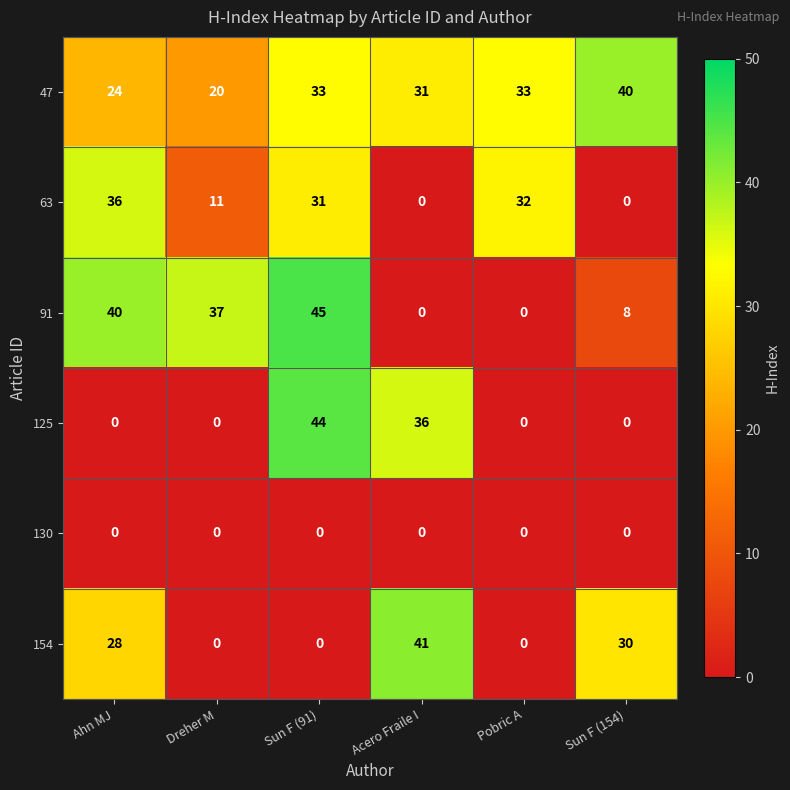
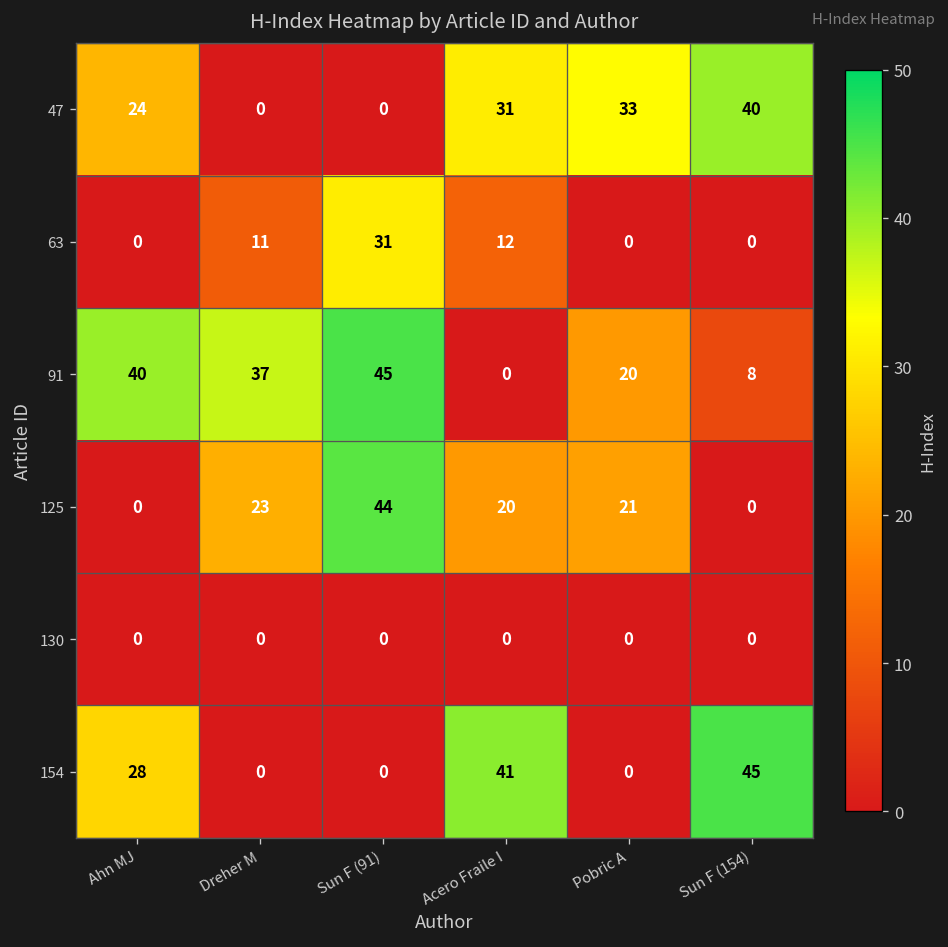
  {
    "47": {
      "Ahn MJ": 24,
-     "Dreher M": 20,
-     "Sun F (91)": 33,
+     "Dreher M": 0,
+     "Sun F (91)": 0,
      "Acero Fraile I": 31,
      "Pobric A": 33,
      "Sun F (154)": 40
    },
    "63": {
-     "Ahn MJ": 36,
+     "Ahn MJ": 0,
      "Dreher M": 11,
      "Sun F (91)": 31,
-     "Acero Fraile I": 0,
-     "Pobric A": 32,
+     "Acero Fraile I": 12,
+     "Pobric A": 0,
      "Sun F (154)": 0
    },
    "91": {
      "Ahn MJ": 40,
      "Dreher M": 37,
      "Sun F (91)": 45,
      "Acero Fraile I": 0,
-     "Pobric A": 0,
+     "Pobric A": 20,
      "Sun F (154)": 8
    },
    "125": {
      "Ahn MJ": 0,
-     "Dreher M": 0,
+     "Dreher M": 23,
      "Sun F (91)": 44,
-     "Acero Fraile I": 36,
-     "Pobric A": 0,
+     "Acero Fraile I": 20,
+     "Pobric A": 21,
      "Sun F (154)": 0
    },
    "130": {
      "Ahn MJ": 0,
      "Dreher M": 0,
      "Sun F (91)": 0,
      "Acero Fraile I": 0,
      "Pobric A": 0,
      "Sun F (154)": 0
    },
    "154": {
      "Ahn MJ": 28,
      "Dreher M": 0,
      "Sun F (91)": 0,
      "Acero Fraile I": 41,
      "Pobric A": 0,
-     "Sun F (154)": 30
+     "Sun F (154)": 45
    }
  }
